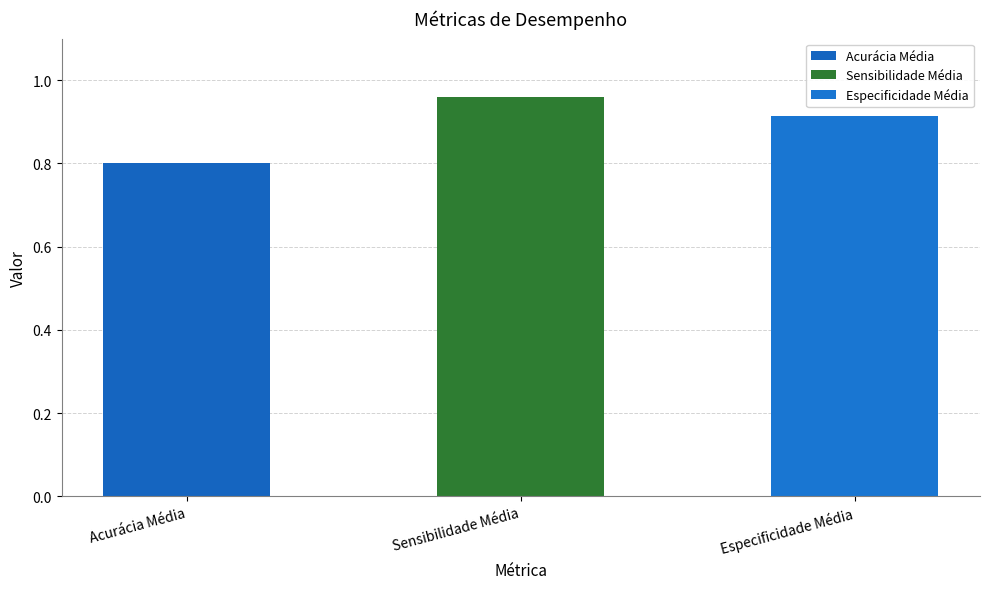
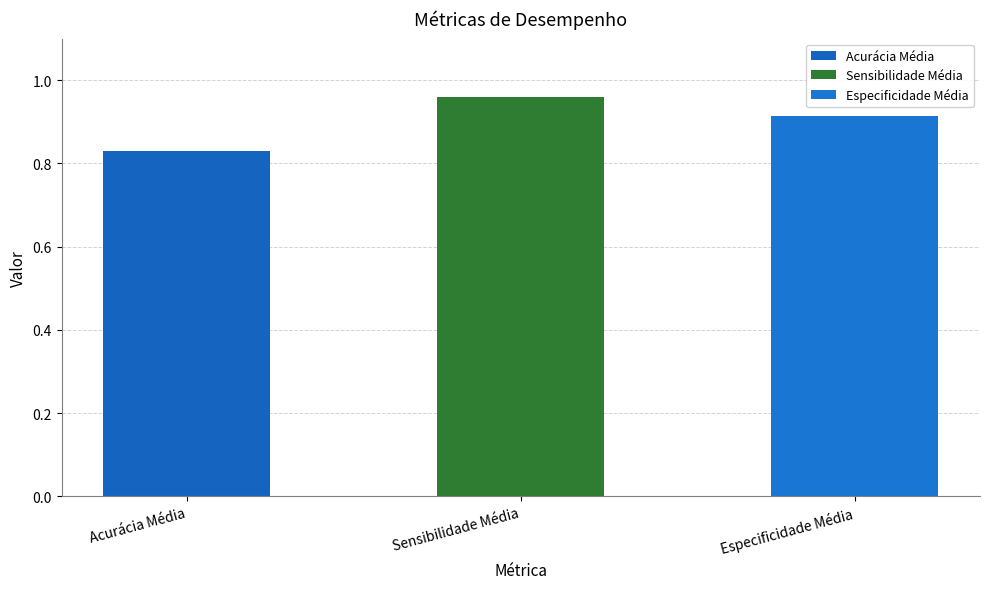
  {
-   "Acurácia Média": 0.80,
+   "Acurácia Média": 0.83,
    "Sensibilidade Média": 0.96,
    "Especificidade Média": 0.91
  }
